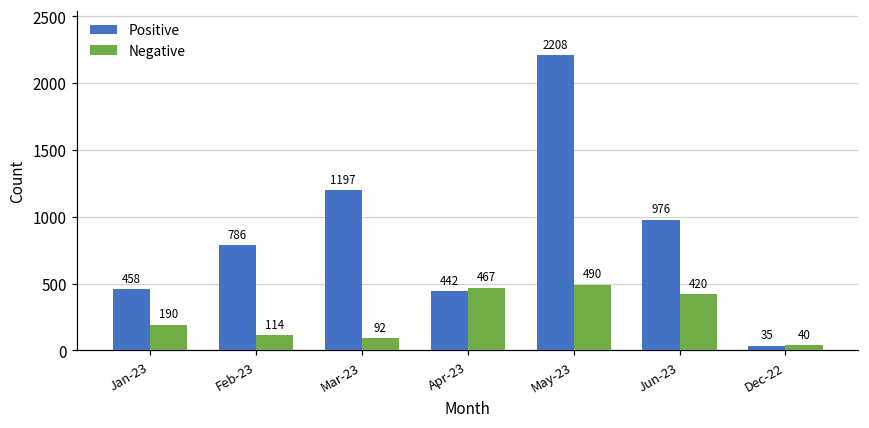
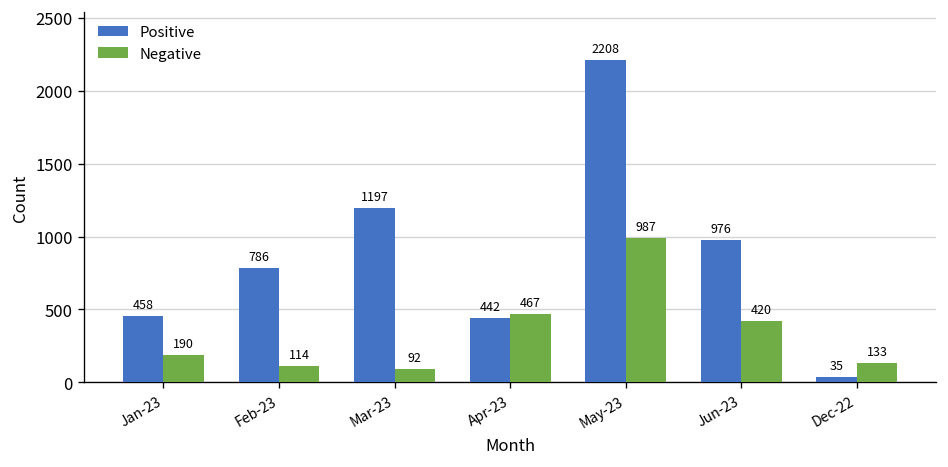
  {
    "Positive": {
      "Jan-23": 458,
      "Feb-23": 786,
      "Mar-23": 1197,
      "Apr-23": 442,
      "May-23": 2208,
      "Jun-23": 976,
      "Dec-22": 35
    },
    "Negative": {
      "Jan-23": 190,
      "Feb-23": 114,
      "Mar-23": 92,
      "Apr-23": 467,
-     "May-23": 490,
+     "May-23": 987,
      "Jun-23": 420,
-     "Dec-22": 40
+     "Dec-22": 133
    }
  }
